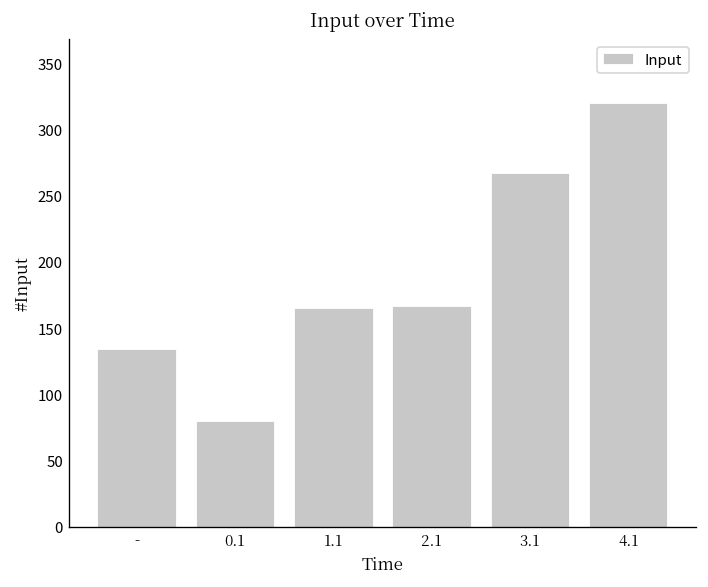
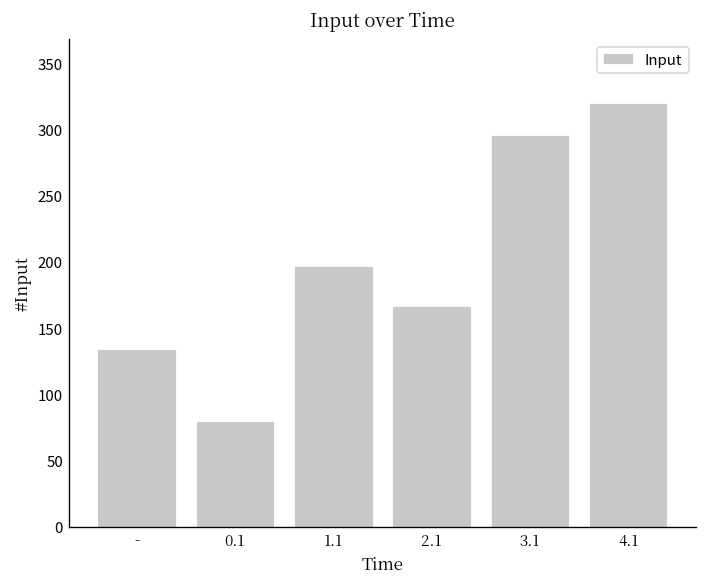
  {
    "-": 134,
    "0.1": 80,
-   "1.1": 165,
+   "1.1": 197,
    "2.1": 167,
-   "3.1": 267,
+   "3.1": 296,
    "4.1": 320
  }
